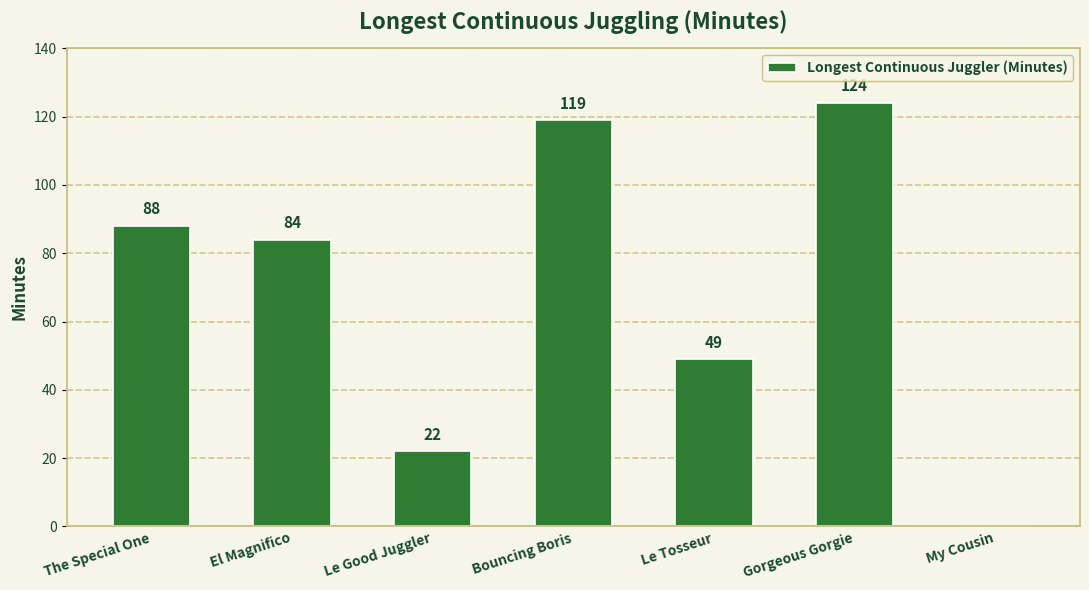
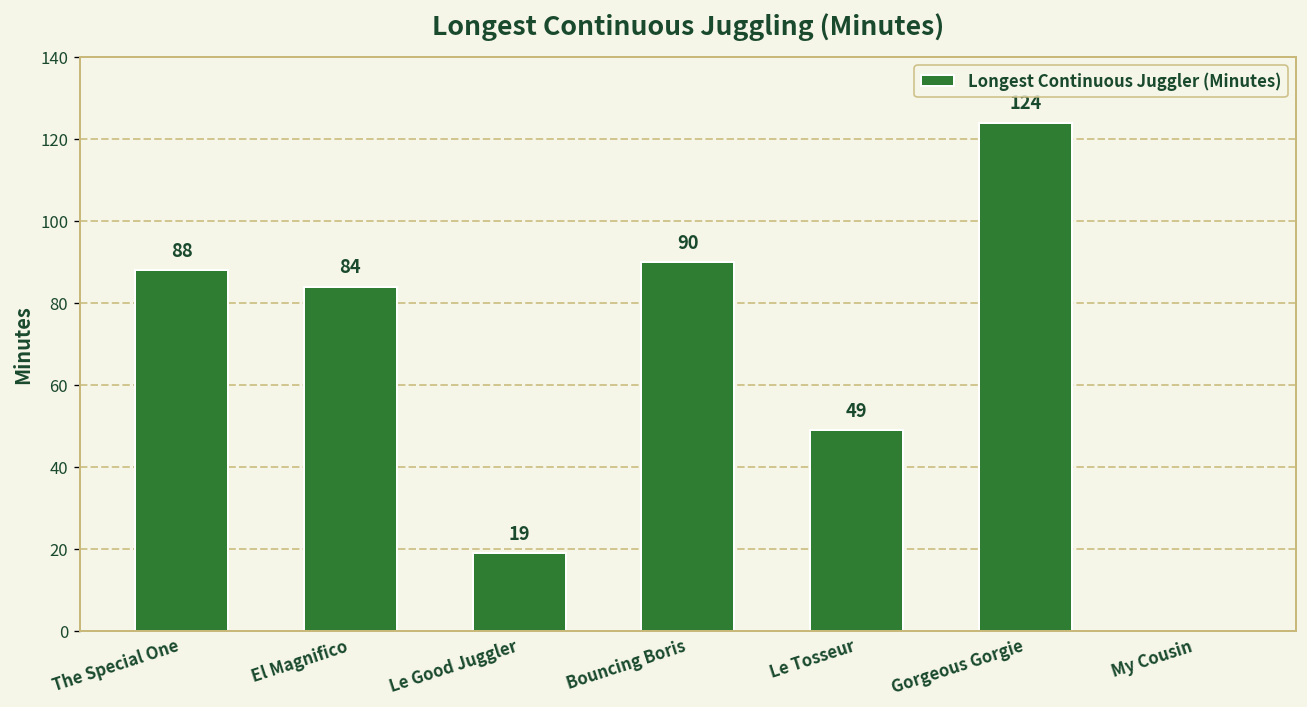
  {
    "The Special One": 88,
    "El Magnifico": 84,
-   "Le Good Juggler": 22,
-   "Bouncing Boris": 119,
+   "Le Good Juggler": 19,
+   "Bouncing Boris": 90,
    "Le Tosseur": 49
  }
